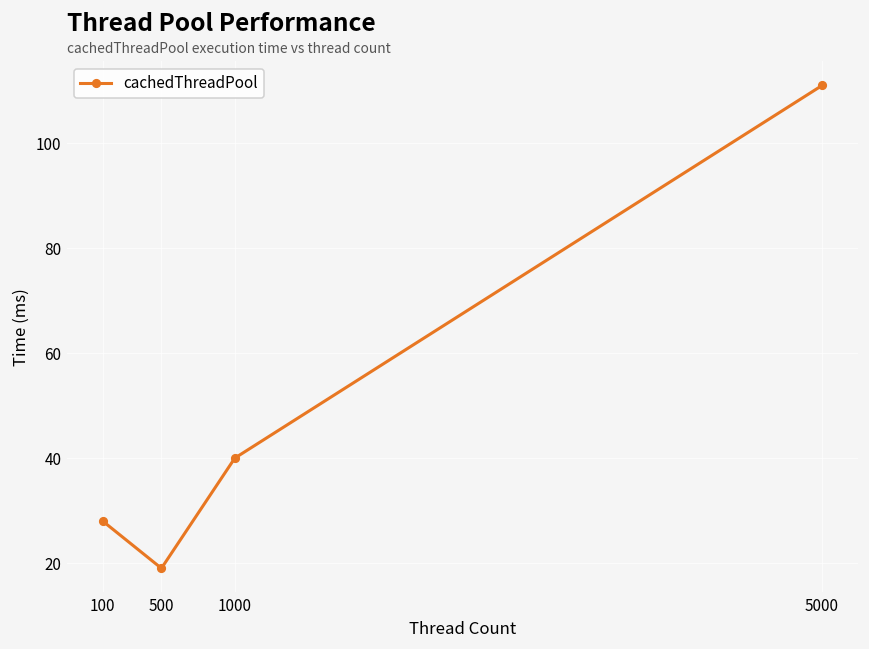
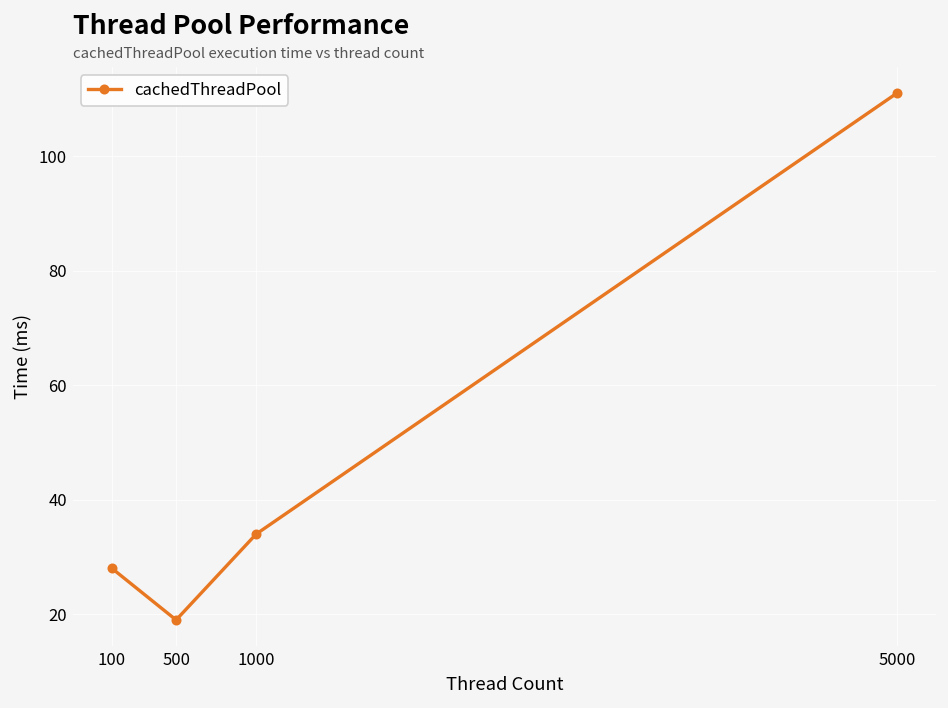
  {
    "100": 28,
    "500": 19,
-   "1000": 40,
+   "1000": 34,
    "5000": 111
  }
